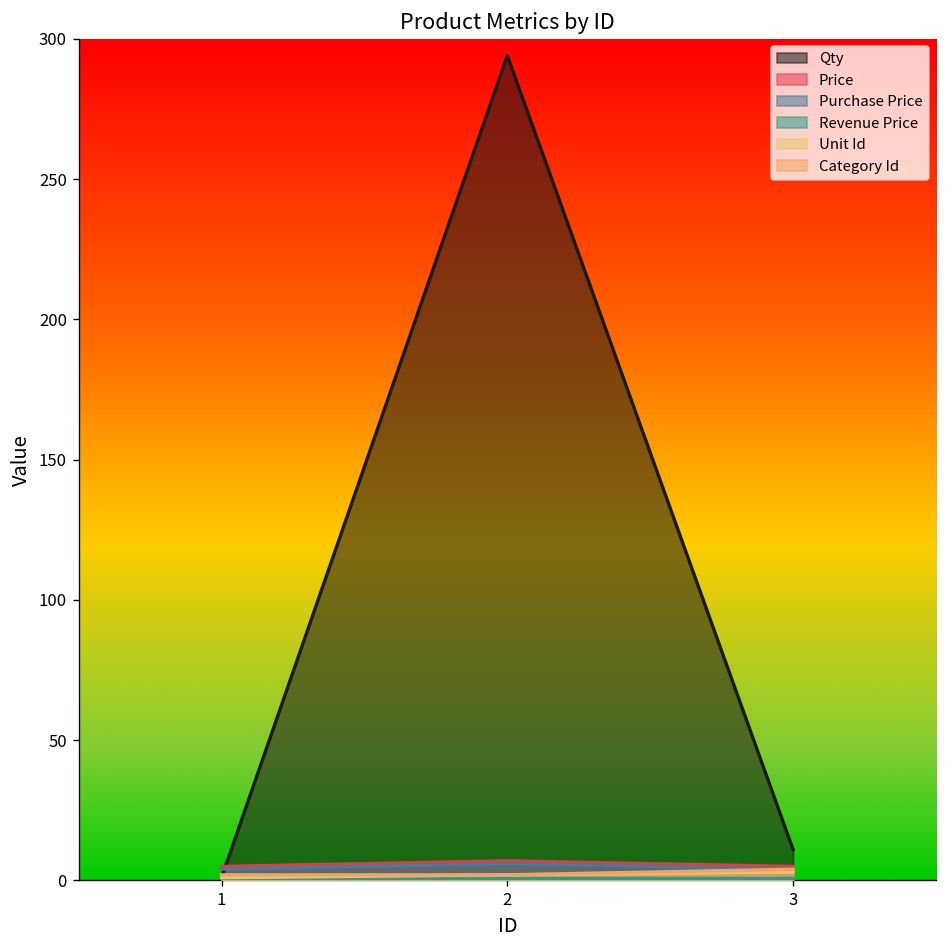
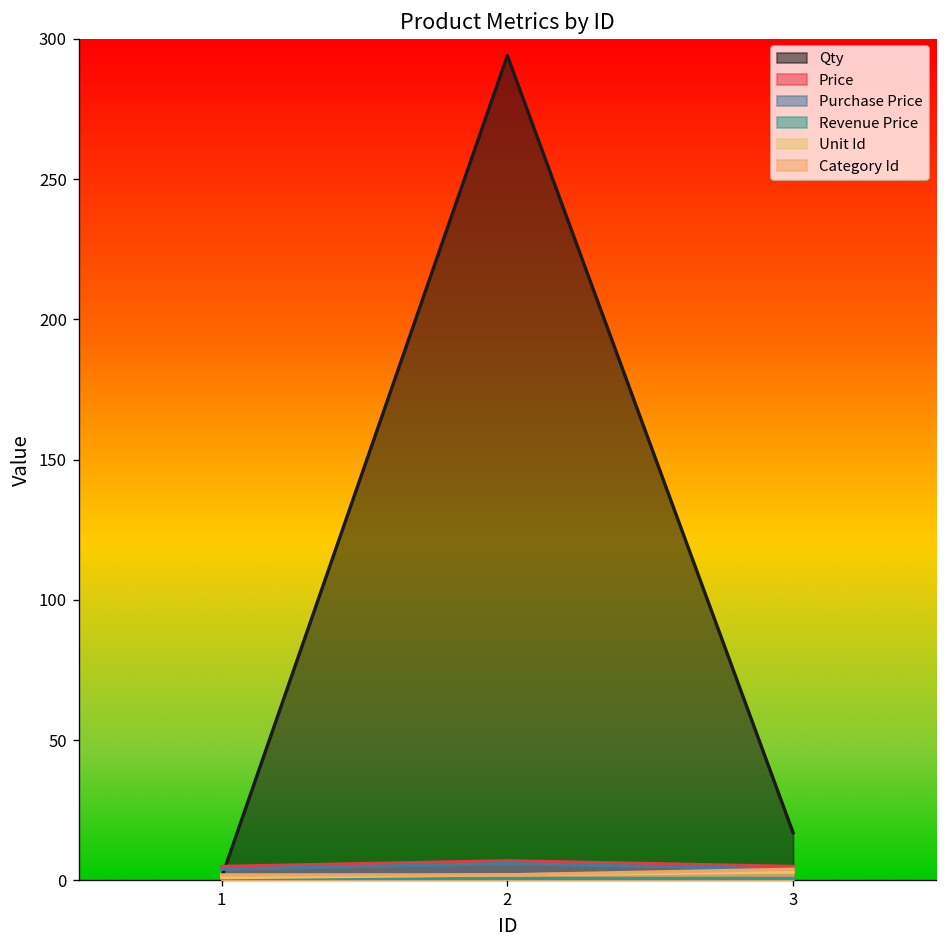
  {
    "Qty": {
      "2": 294,
-     "3": 11
+     "3": 17
    }
  }
